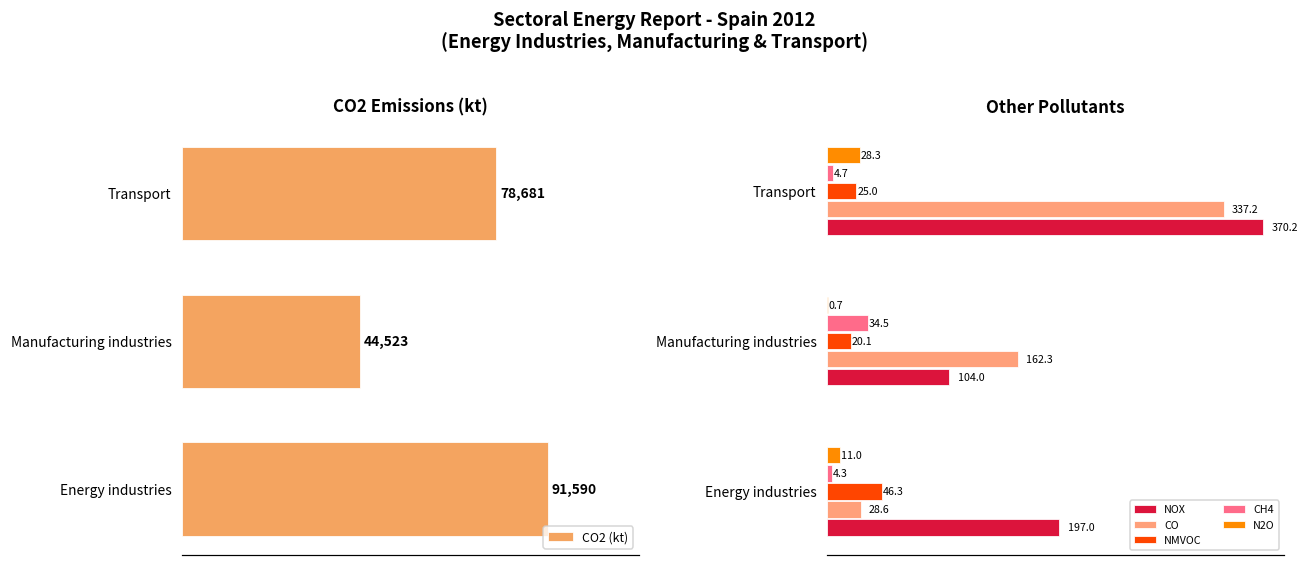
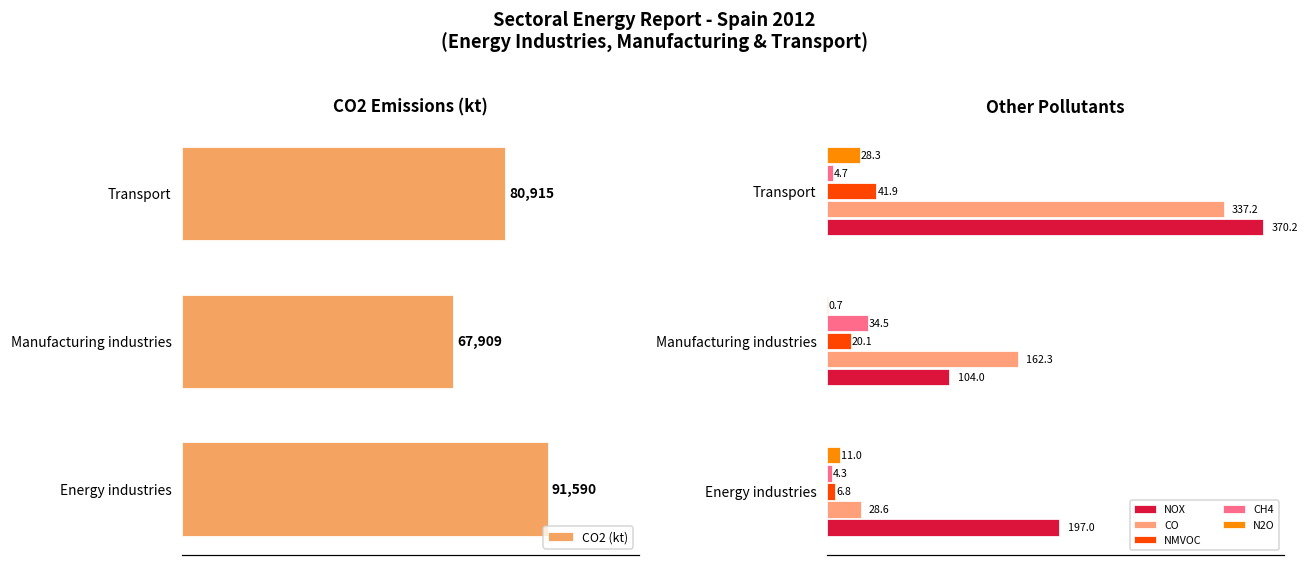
  {
    "CO2 Emissions (kt)": {
-     "Transport": "78,681",
-     "Manufacturing industries": "44,523",
+     "Transport": "80,915",
+     "Manufacturing industries": "67,909",
      "Energy industries": "91,590"
    },
    "Other Pollutants": {
      "NOX": {
        "Transport": "370.2",
        "Manufacturing industries": "104.0",
        "Energy industries": "197.0"
      },
      "NMVOC": {
-       "Transport": "25.0",
+       "Transport": "41.9",
        "Manufacturing industries": "20.1",
-       "Energy industries": "46.3"
+       "Energy industries": "6.8"
      },
      "N2O": {
        "Transport": "28.3",
        "Manufacturing industries": "0.7",
        "Energy industries": "11.0"
      }
    }
  }
